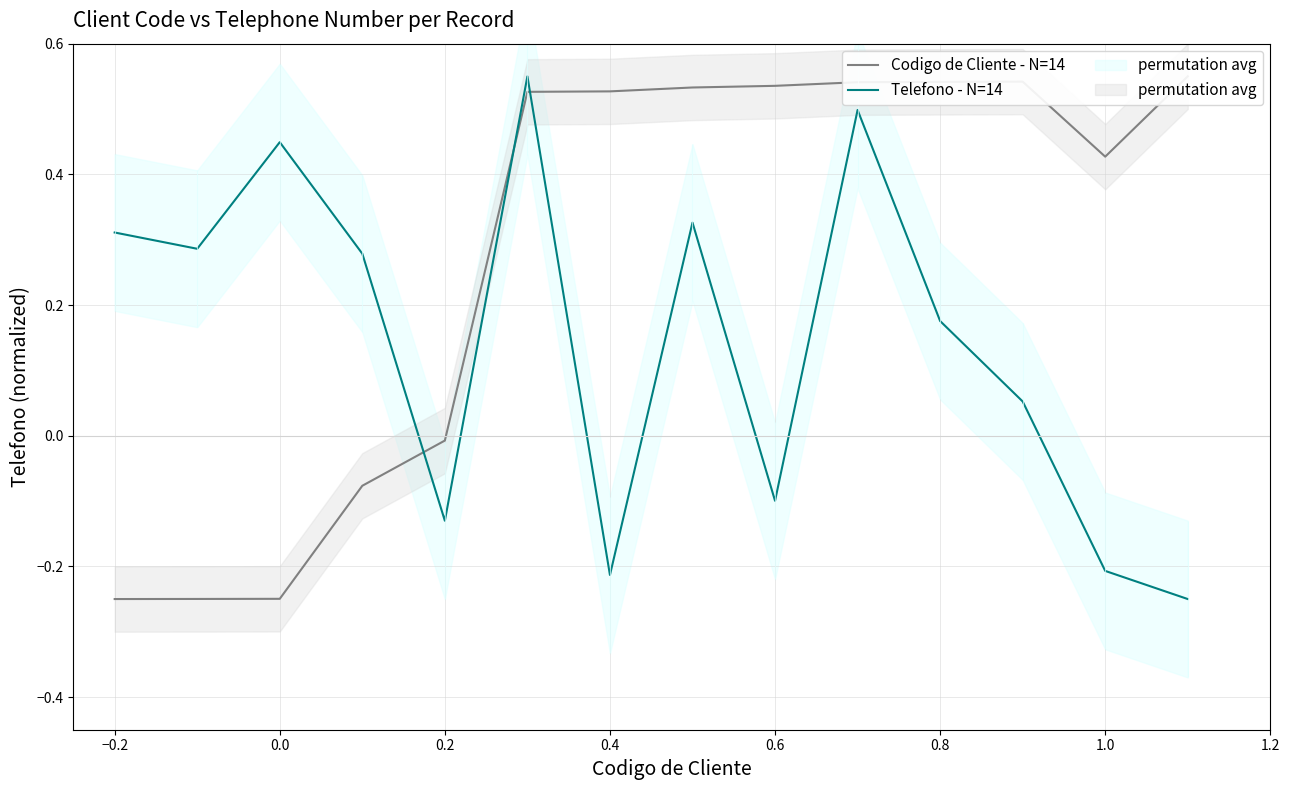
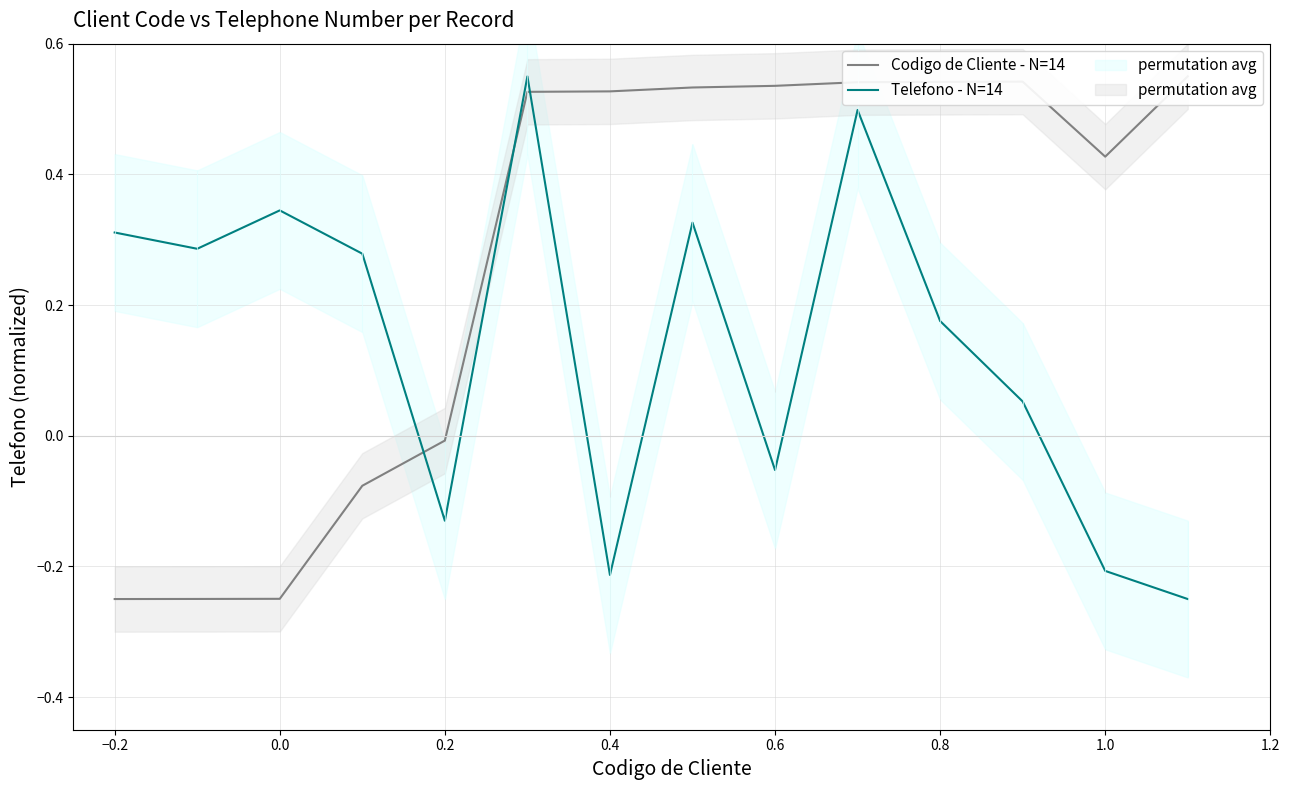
  {
    "Codigo de Cliente - N=14": {
      "−0.2": -0.25,
      "0.0": -0.25,
      "0.4": 0.53,
      "0.6": 0.54,
      "1.0": 0.43
    },
    "Telefono - N=14": {
      "−0.2": 0.31,
-     "0.0": 0.45,
+     "0.0": 0.34,
      "0.2": -0.13,
      "0.4": -0.21,
-     "0.6": -0.10,
+     "0.6": -0.05,
      "0.8": 0.18,
      "1.0": -0.21
    }
  }
